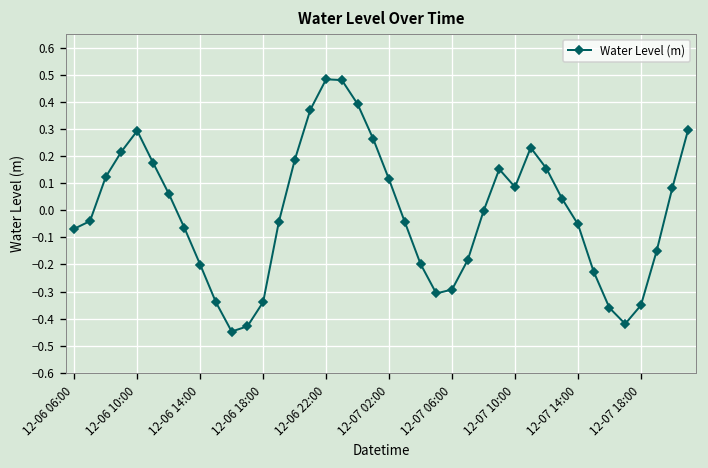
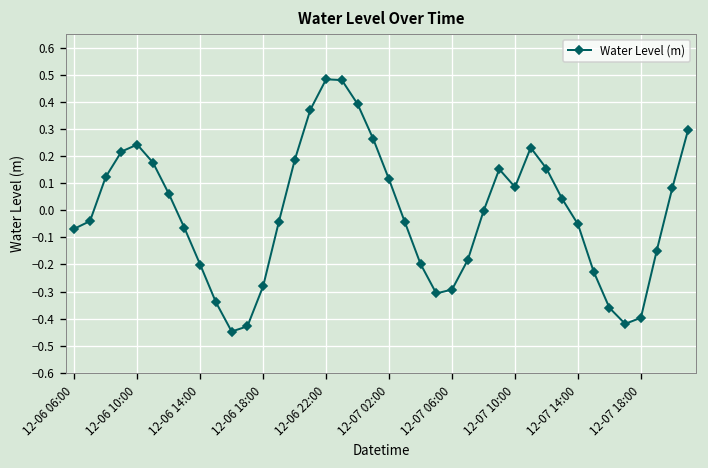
  {
    "12-06 06:00": -0.07,
-   "12-06 10:00": 0.29,
+   "12-06 10:00": 0.24,
    "12-06 14:00": -0.20,
-   "12-06 18:00": -0.34,
+   "12-06 18:00": -0.28,
    "12-06 22:00": 0.48,
    "12-07 02:00": 0.11,
    "12-07 06:00": -0.29,
    "12-07 10:00": 0.09,
    "12-07 14:00": -0.05,
-   "12-07 18:00": -0.35
+   "12-07 18:00": -0.40
  }
